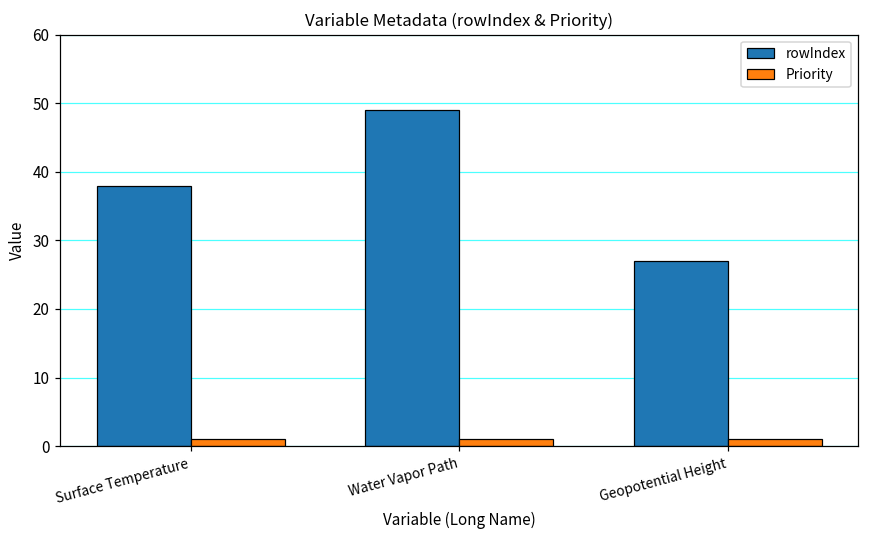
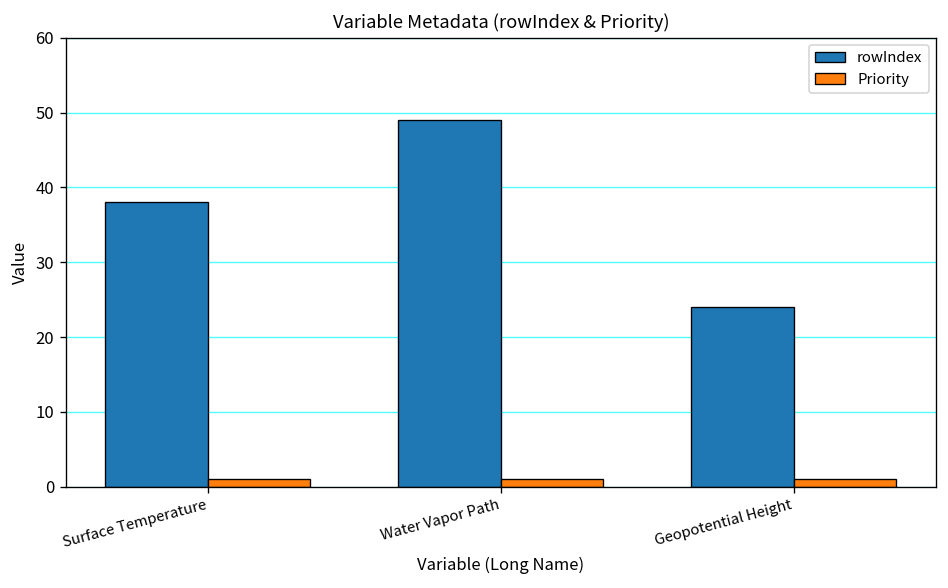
  {
    "rowIndex": {
      "Surface Temperature": 38,
      "Water Vapor Path": 49,
-     "Geopotential Height": 27
+     "Geopotential Height": 24
    },
    "Priority": {
      "Surface Temperature": 1,
      "Water Vapor Path": 1,
      "Geopotential Height": 1
    }
  }
